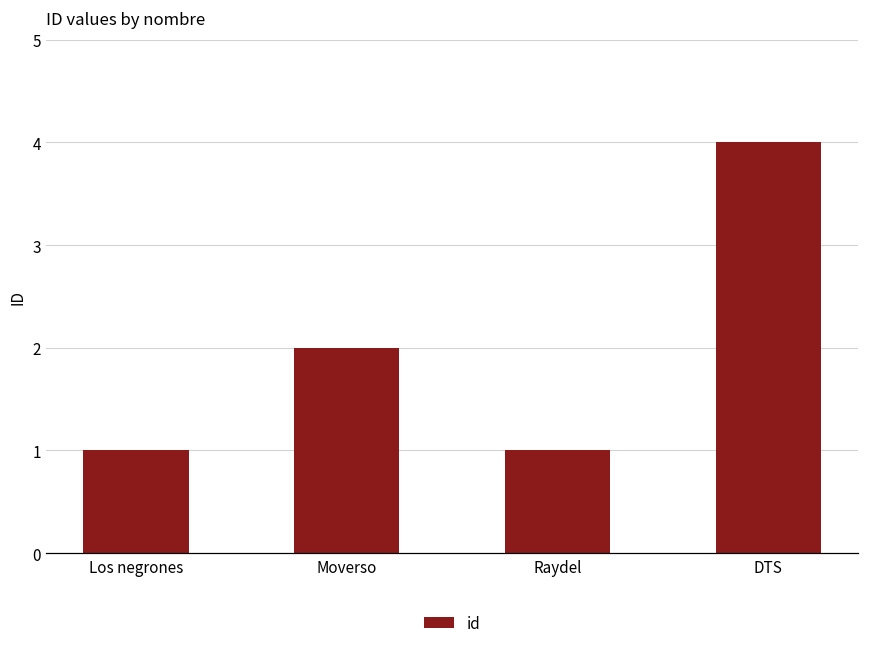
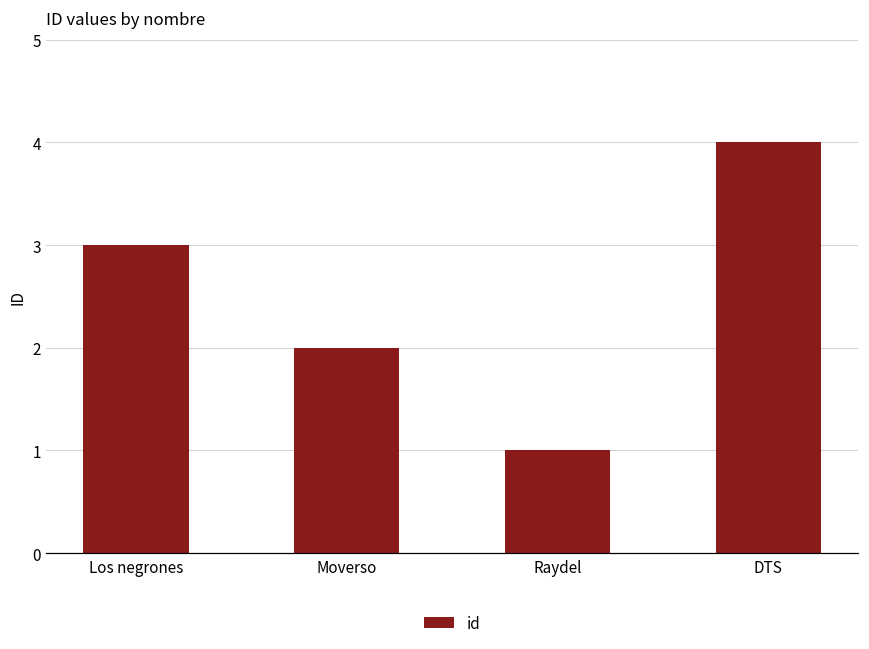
  {
-   "Los negrones": 1,
+   "Los negrones": 3,
    "Moverso": 2,
    "Raydel": 1,
    "DTS": 4
  }
